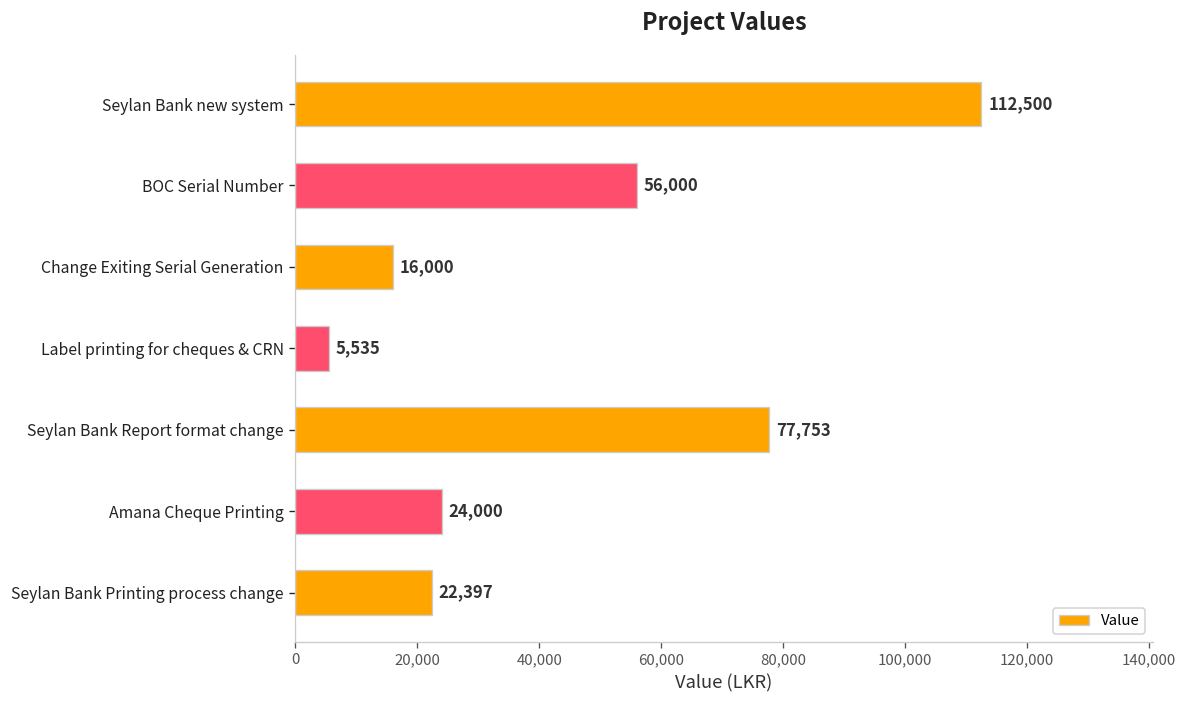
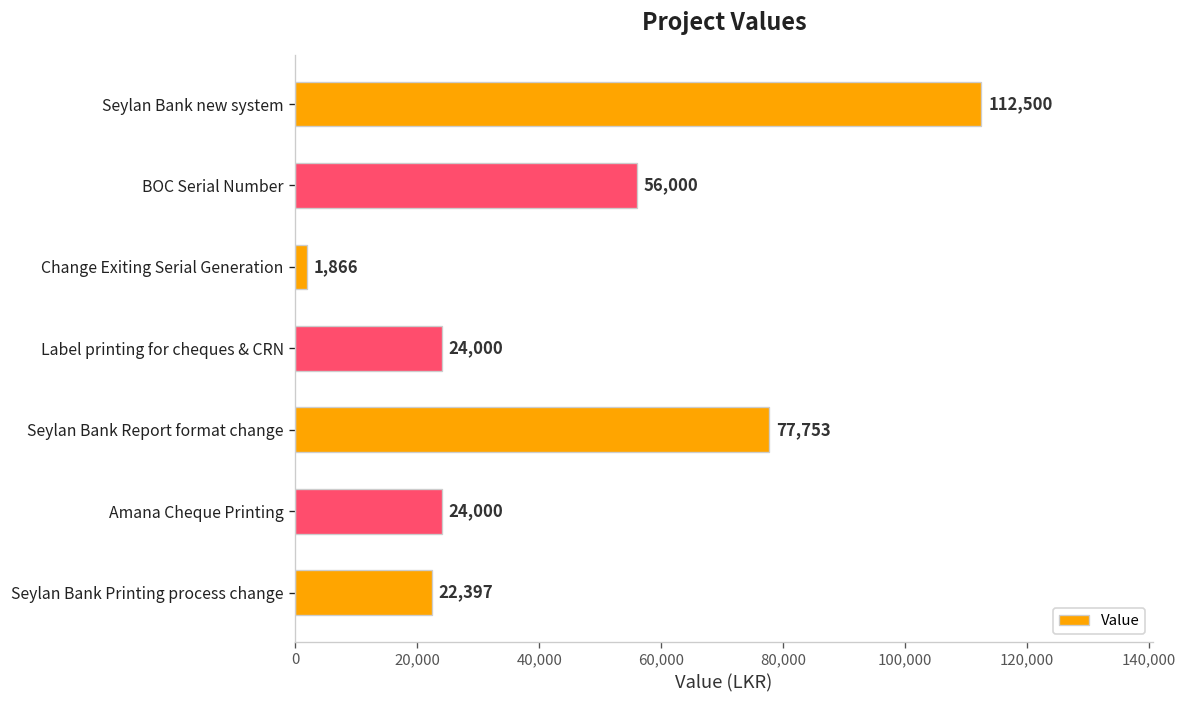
  {
    "Seylan Bank new system": "112,500",
    "BOC Serial Number": "56,000",
-   "Change Exiting Serial Generation": "16,000",
-   "Label printing for cheques & CRN": "5,535",
+   "Change Exiting Serial Generation": "1,866",
+   "Label printing for cheques & CRN": "24,000",
    "Seylan Bank Report format change": "77,753",
    "Amana Cheque Printing": "24,000",
    "Seylan Bank Printing process change": "22,397"
  }
